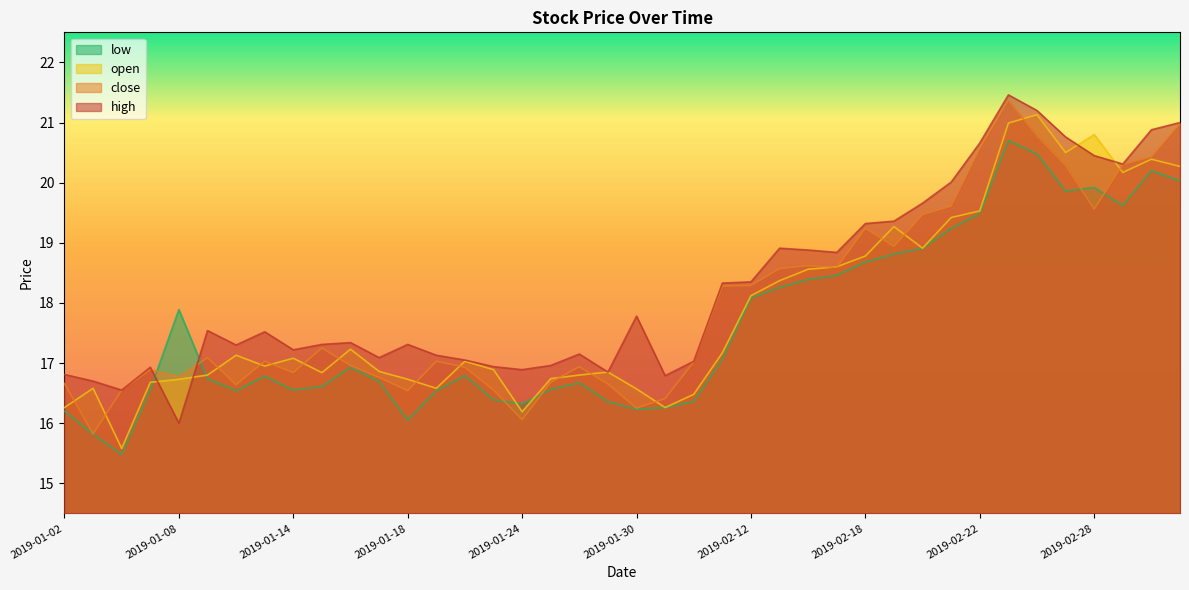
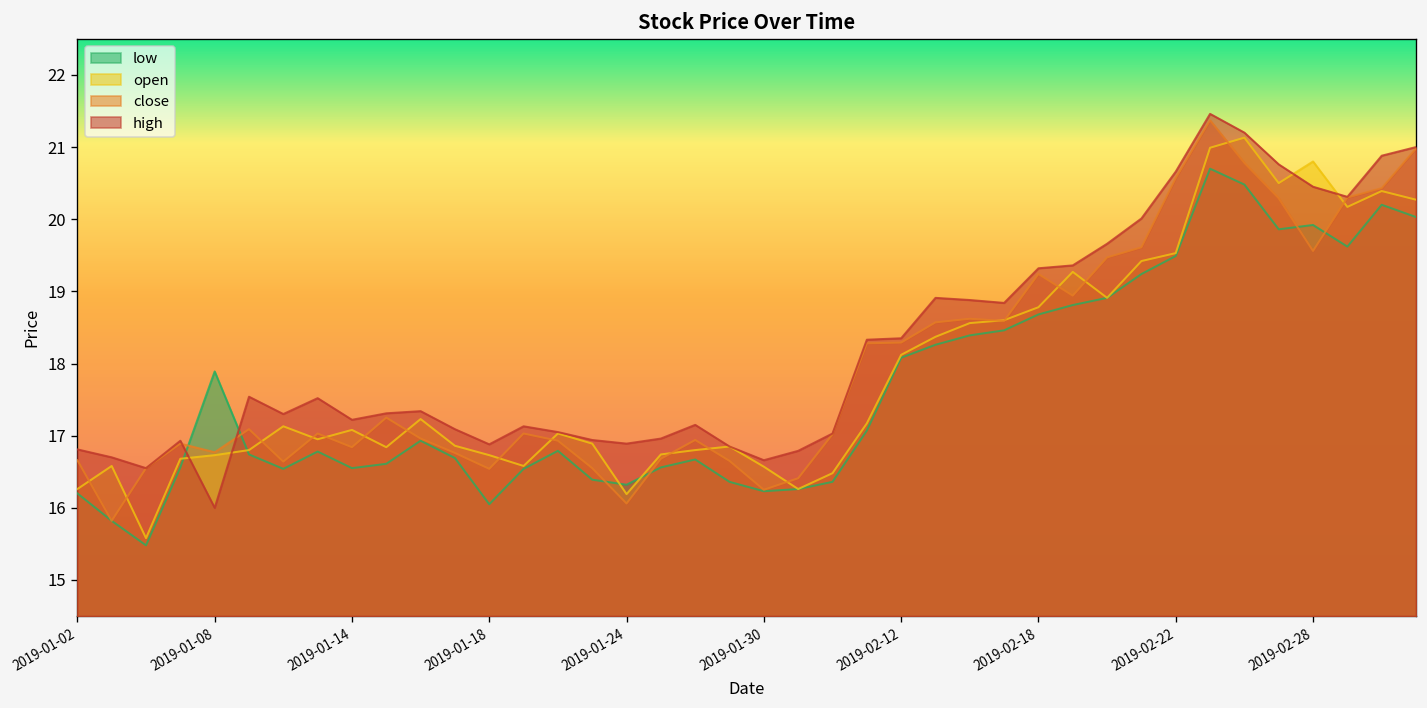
  {
    "low": {
      "2019-01-02": 16.2,
      "2019-01-08": 17.9,
      "2019-01-14": 16.6,
      "2019-01-18": 16.1,
      "2019-01-24": 16.3,
      "2019-02-18": 18.7,
      "2019-02-28": 19.9
    },
    "open": {
      "2019-01-02": 16.3,
      "2019-01-14": 17.1,
      "2019-01-18": 16.7,
      "2019-01-24": 16.2,
      "2019-01-30": 16.6,
      "2019-02-18": 18.8,
      "2019-02-28": 20.8
    },
    "close": {
      "2019-01-02": 16.7,
      "2019-01-14": 16.8,
      "2019-01-18": 16.5,
      "2019-01-24": 16.1,
      "2019-02-12": 18.3,
      "2019-02-18": 19.2,
      "2019-02-22": 20.6,
      "2019-02-28": 19.6
    },
    "high": {
      "2019-01-02": 16.8,
      "2019-01-08": 16.0,
      "2019-01-14": 17.2,
-     "2019-01-18": 17.3,
+     "2019-01-18": 16.9,
      "2019-01-24": 16.9,
-     "2019-01-30": 17.8,
+     "2019-01-30": 16.7,
      "2019-02-12": 18.4,
      "2019-02-18": 19.3,
      "2019-02-22": 20.7,
      "2019-02-28": 20.5
    }
  }
